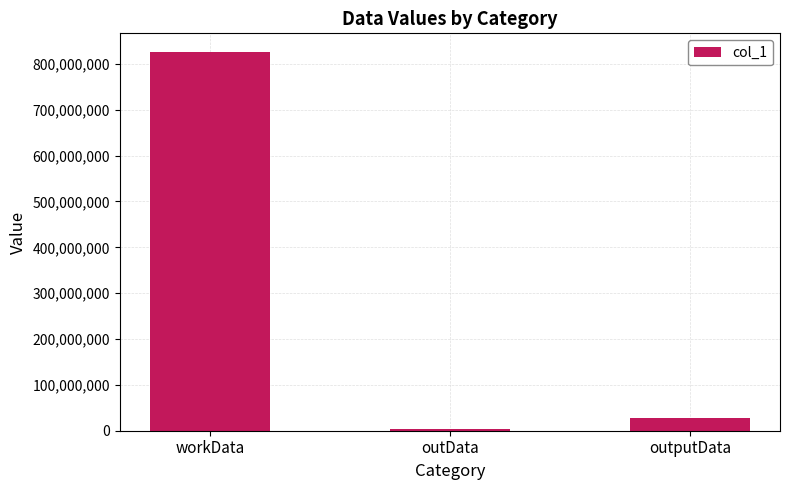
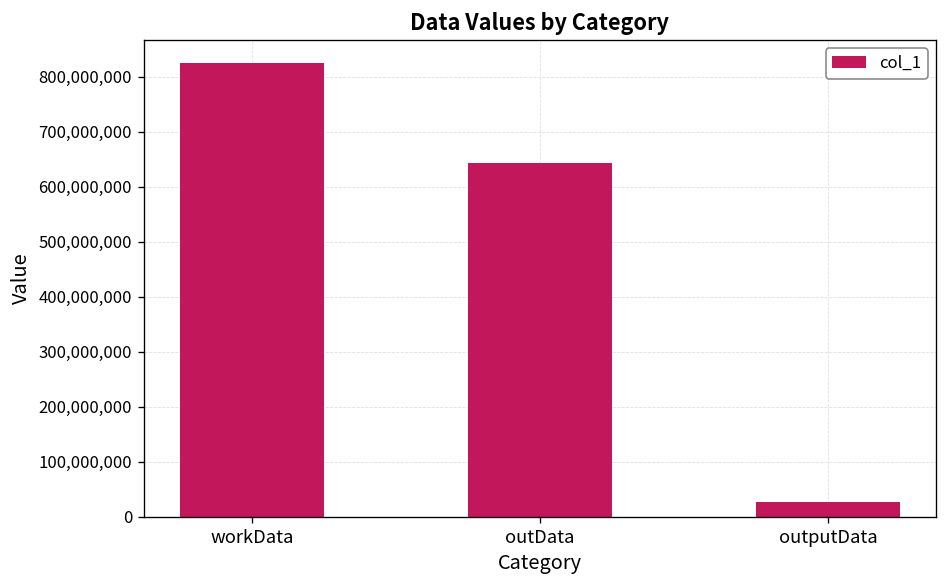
  {
    "workData": "830,000,000",
-   "outData": "0",
+   "outData": "640,000,000",
    "outputData": "30,000,000"
  }
